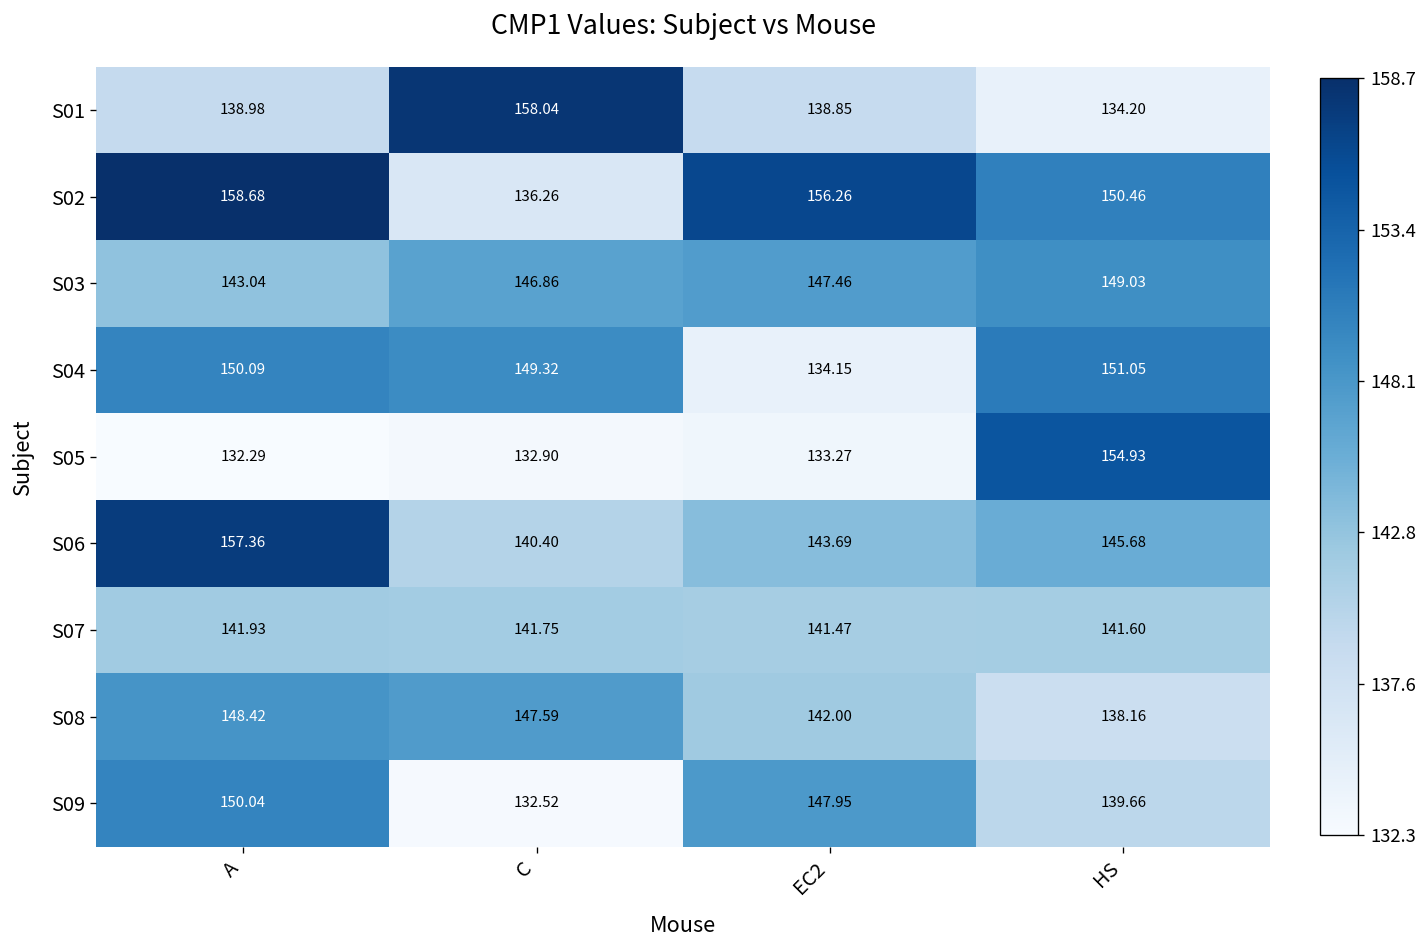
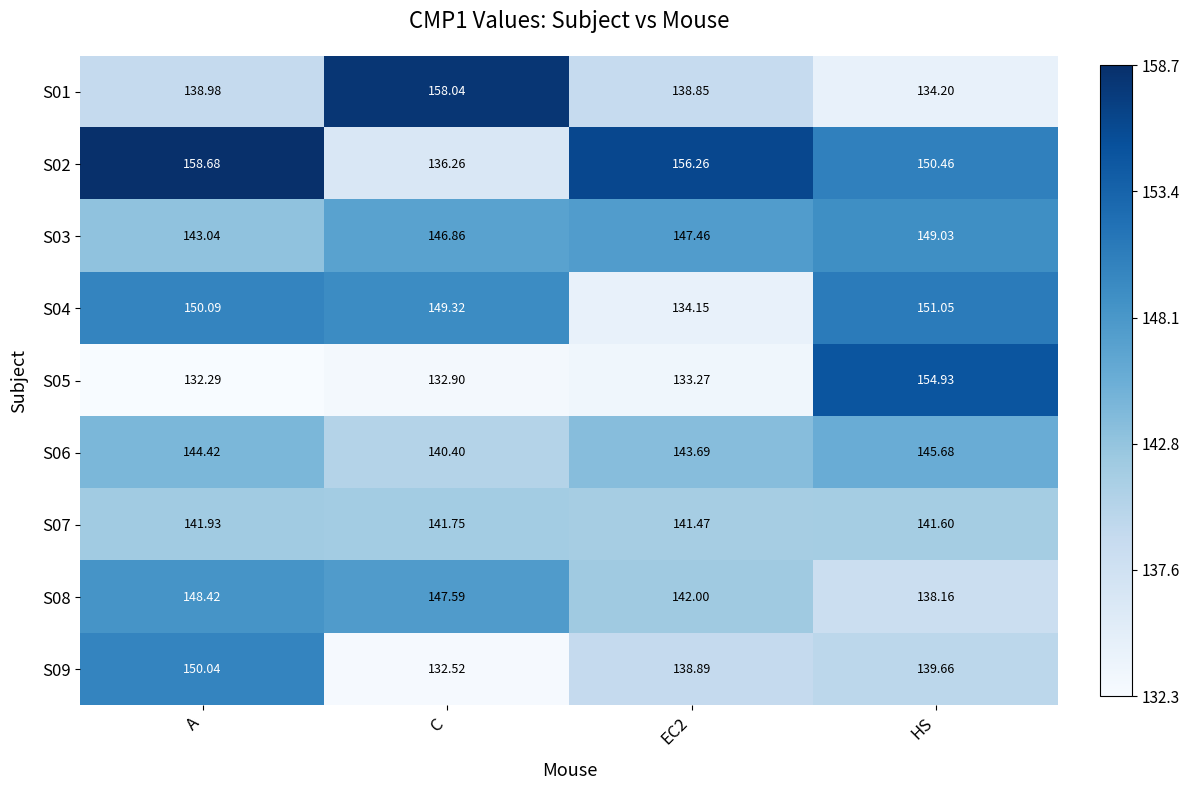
  {
    "S01": {
      "A": 138.98,
      "C": 158.04,
      "EC2": 138.85,
      "HS": 134.20
    },
    "S02": {
      "A": 158.68,
      "C": 136.26,
      "EC2": 156.26,
      "HS": 150.46
    },
    "S03": {
      "A": 143.04,
      "C": 146.86,
      "EC2": 147.46,
      "HS": 149.03
    },
    "S04": {
      "A": 150.09,
      "C": 149.32,
      "EC2": 134.15,
      "HS": 151.05
    },
    "S05": {
      "A": 132.29,
      "C": 132.90,
      "EC2": 133.27,
      "HS": 154.93
    },
    "S06": {
-     "A": 157.36,
+     "A": 144.42,
      "C": 140.40,
      "EC2": 143.69,
      "HS": 145.68
    },
    "S07": {
      "A": 141.93,
      "C": 141.75,
      "EC2": 141.47,
      "HS": 141.60
    },
    "S08": {
      "A": 148.42,
      "C": 147.59,
      "EC2": 142.00,
      "HS": 138.16
    },
    "S09": {
      "A": 150.04,
      "C": 132.52,
-     "EC2": 147.95,
+     "EC2": 138.89,
      "HS": 139.66
    }
  }
